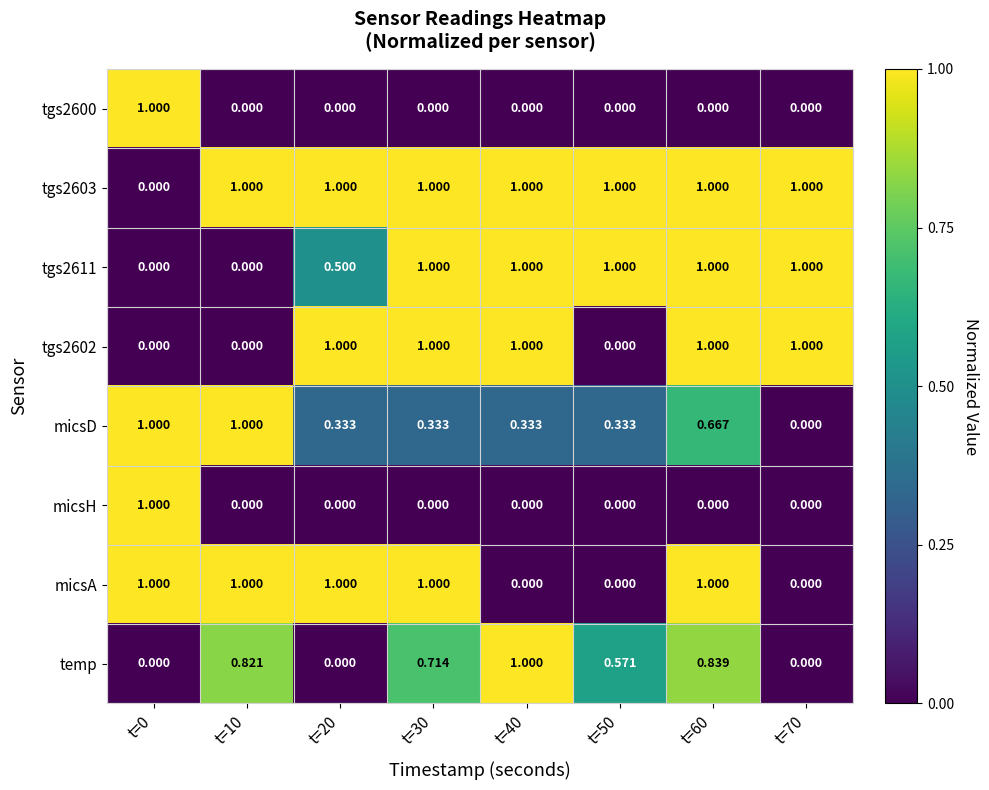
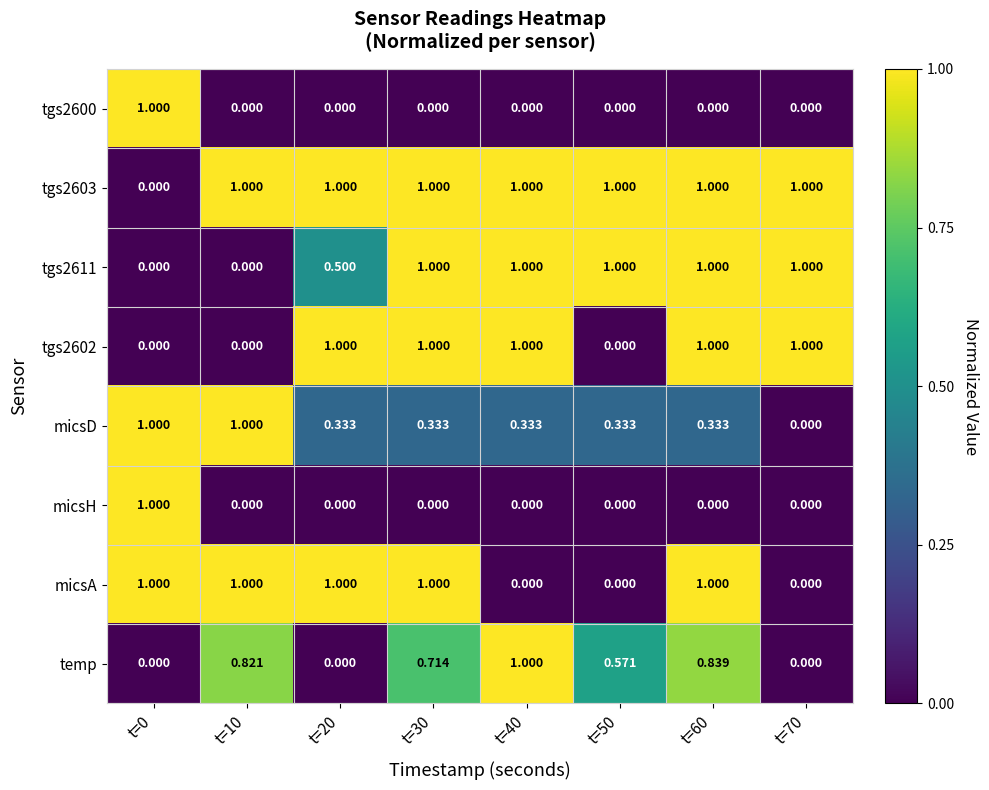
  {
    "tgs2600": {
      "t=0": 1.000,
      "t=10": 0.000,
      "t=20": 0.000,
      "t=30": 0.000,
      "t=40": 0.000,
      "t=50": 0.000,
      "t=60": 0.000,
      "t=70": 0.000
    },
    "tgs2603": {
      "t=0": 0.000,
      "t=10": 1.000,
      "t=20": 1.000,
      "t=30": 1.000,
      "t=40": 1.000,
      "t=50": 1.000,
      "t=60": 1.000,
      "t=70": 1.000
    },
    "tgs2611": {
      "t=0": 0.000,
      "t=10": 0.000,
      "t=20": 0.500,
      "t=30": 1.000,
      "t=40": 1.000,
      "t=50": 1.000,
      "t=60": 1.000,
      "t=70": 1.000
    },
    "tgs2602": {
      "t=0": 0.000,
      "t=10": 0.000,
      "t=20": 1.000,
      "t=30": 1.000,
      "t=40": 1.000,
      "t=50": 0.000,
      "t=60": 1.000,
      "t=70": 1.000
    },
    "micsD": {
      "t=0": 1.000,
      "t=10": 1.000,
      "t=20": 0.333,
      "t=30": 0.333,
      "t=40": 0.333,
      "t=50": 0.333,
-     "t=60": 0.667,
+     "t=60": 0.333,
      "t=70": 0.000
    },
    "micsH": {
      "t=0": 1.000,
      "t=10": 0.000,
      "t=20": 0.000,
      "t=30": 0.000,
      "t=40": 0.000,
      "t=50": 0.000,
      "t=60": 0.000,
      "t=70": 0.000
    },
    "micsA": {
      "t=0": 1.000,
      "t=10": 1.000,
      "t=20": 1.000,
      "t=30": 1.000,
      "t=40": 0.000,
      "t=50": 0.000,
      "t=60": 1.000,
      "t=70": 0.000
    },
    "temp": {
      "t=0": 0.000,
      "t=10": 0.821,
      "t=20": 0.000,
      "t=30": 0.714,
      "t=40": 1.000,
      "t=50": 0.571,
      "t=60": 0.839,
      "t=70": 0.000
    }
  }
